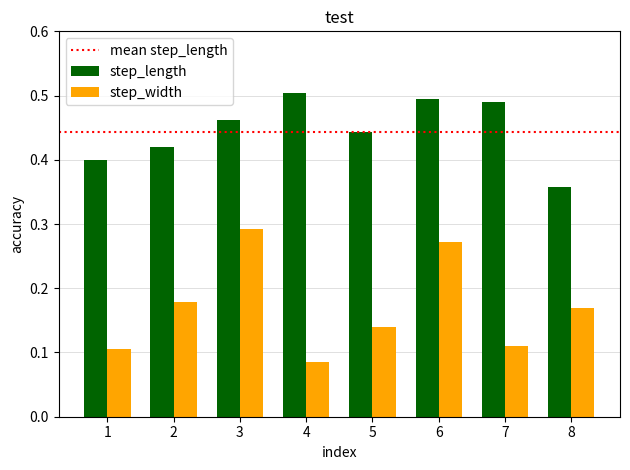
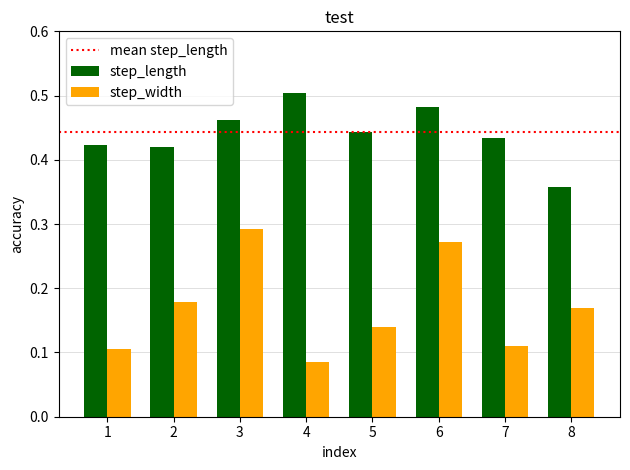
  {
    "step_length": {
-     "1": 0.40,
+     "1": 0.42,
      "2": 0.42,
      "3": 0.46,
      "4": 0.50,
      "5": 0.44,
-     "6": 0.50,
-     "7": 0.49,
+     "6": 0.48,
+     "7": 0.43,
      "8": 0.36
    },
    "step_width": {
      "1": 0.11,
      "2": 0.18,
      "3": 0.29,
      "4": 0.08,
      "5": 0.14,
      "6": 0.27,
      "7": 0.11,
      "8": 0.17
    }
  }
